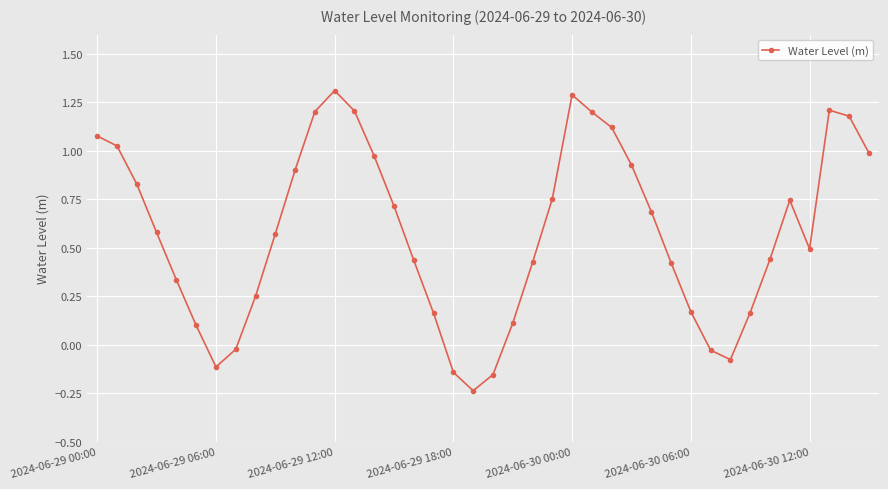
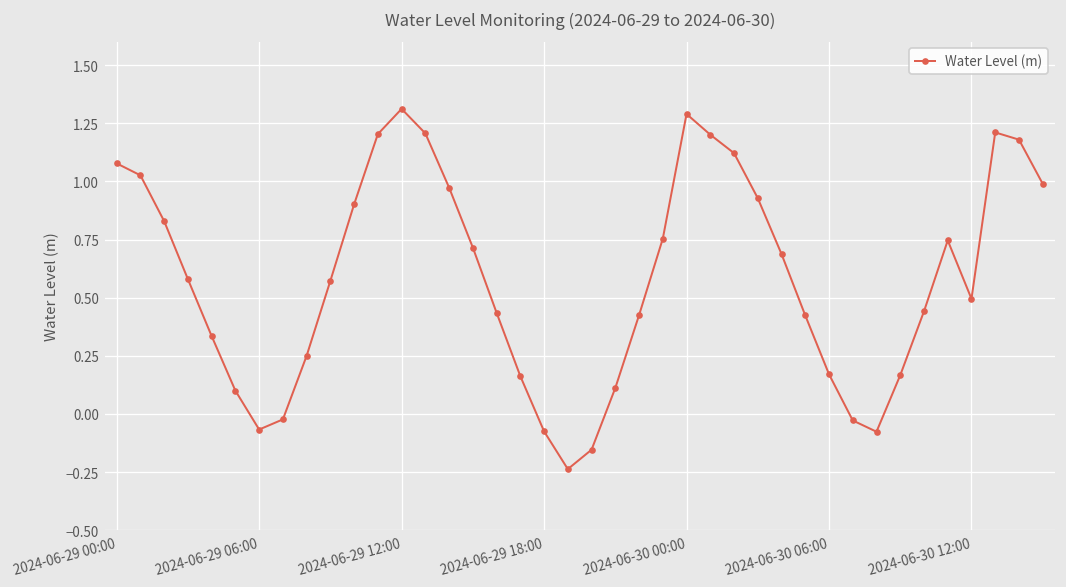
  {
    "2024-06-29 00:00": 1.08,
-   "2024-06-29 06:00": -0.11,
+   "2024-06-29 06:00": -0.07,
    "2024-06-29 12:00": 1.31,
-   "2024-06-29 18:00": -0.14,
+   "2024-06-29 18:00": -0.07,
    "2024-06-30 00:00": 1.29,
    "2024-06-30 06:00": 0.17,
    "2024-06-30 12:00": 0.50
  }
